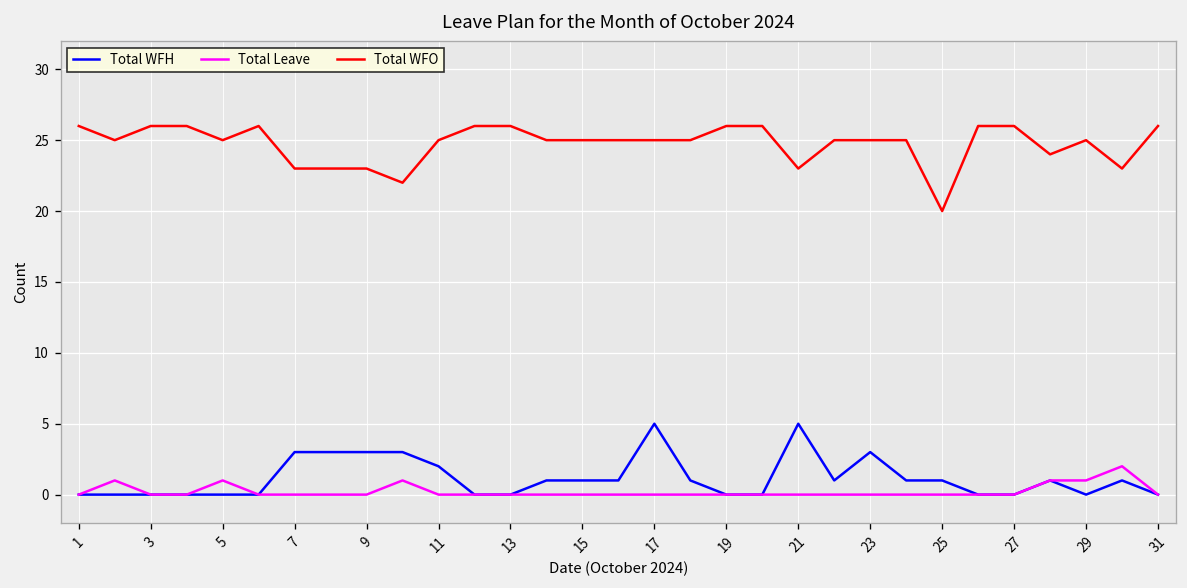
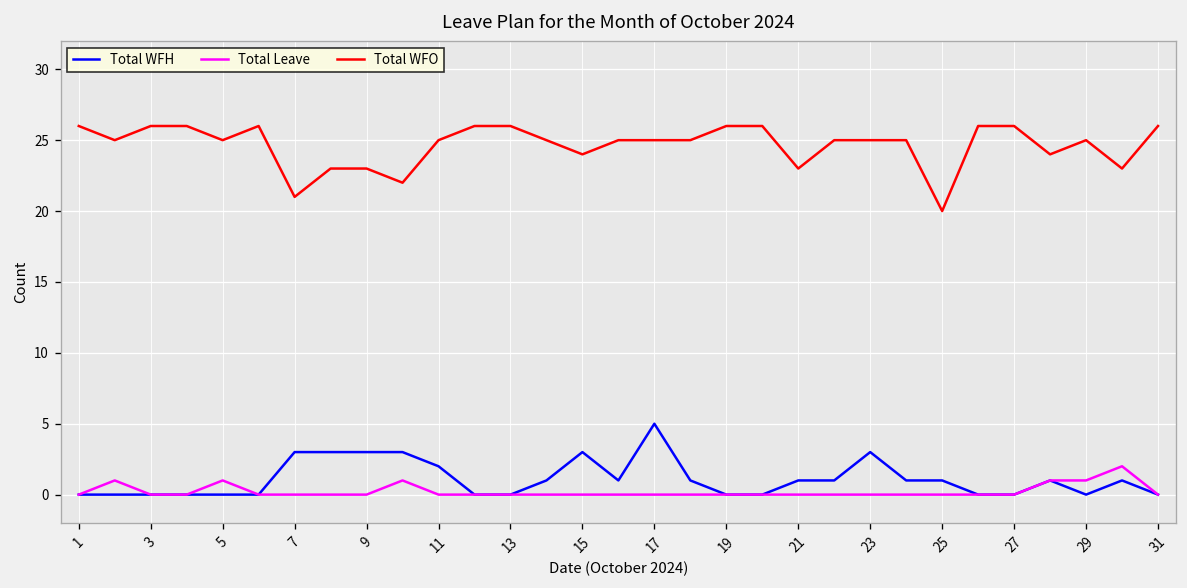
  {
    "Total WFH": {
      "5": 0,
      "7": 3,
      "9": 3,
      "11": 2,
-     "15": 1,
+     "15": 3,
      "17": 5,
-     "21": 5,
+     "21": 1,
      "23": 3,
      "25": 1,
      "29": 0
    },
    "Total Leave": {
      "5": 1,
      "7": 0,
      "9": 0,
      "11": 0,
      "15": 0,
      "17": 0,
      "21": 0,
      "23": 0,
      "25": 0,
      "29": 1
    },
    "Total WFO": {
      "1": 26,
      "3": 26,
      "5": 25,
-     "7": 23,
+     "7": 21,
      "9": 23,
      "11": 25,
      "13": 26,
-     "15": 25,
+     "15": 24,
      "17": 25,
      "19": 26,
      "21": 23,
      "23": 25,
      "25": 20,
      "27": 26,
      "29": 25,
      "31": 26
    }
  }
